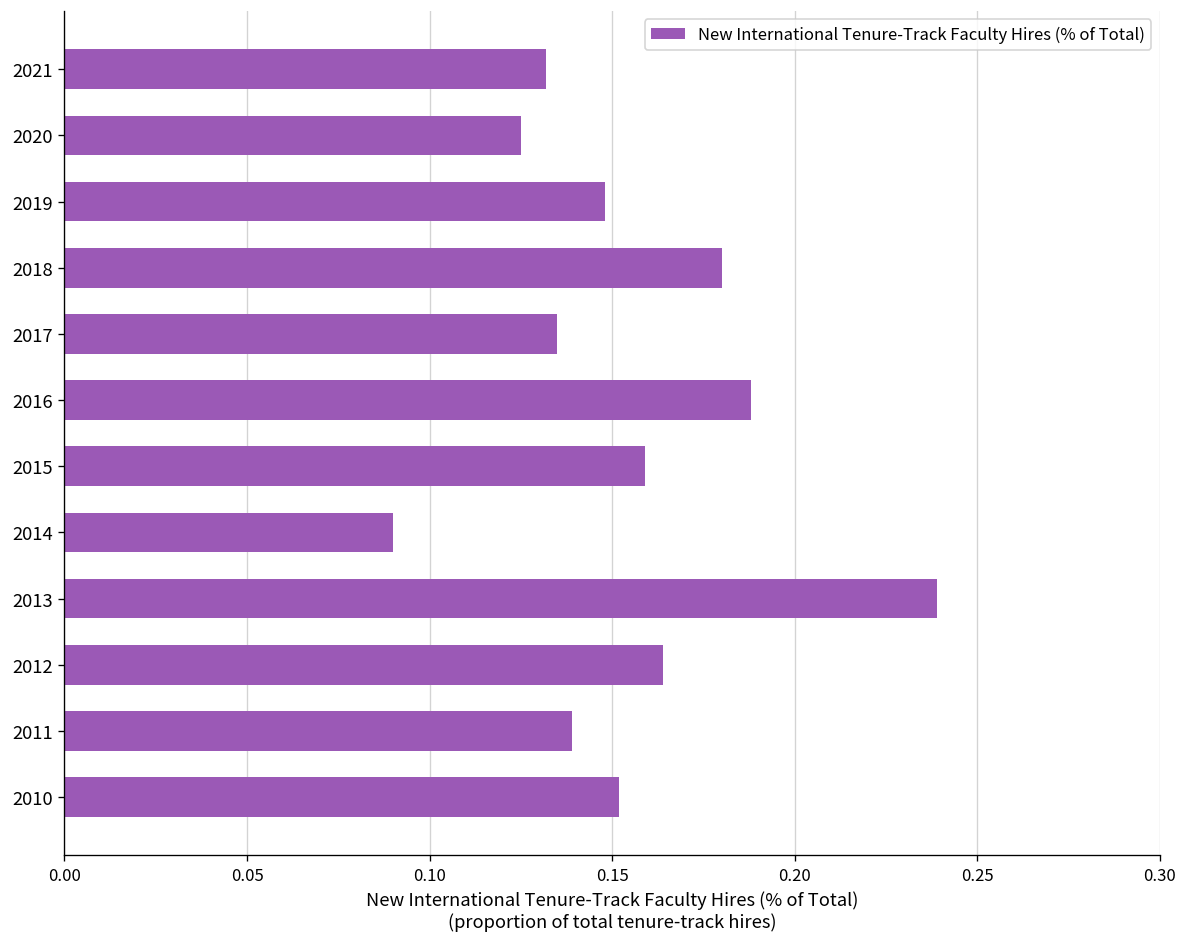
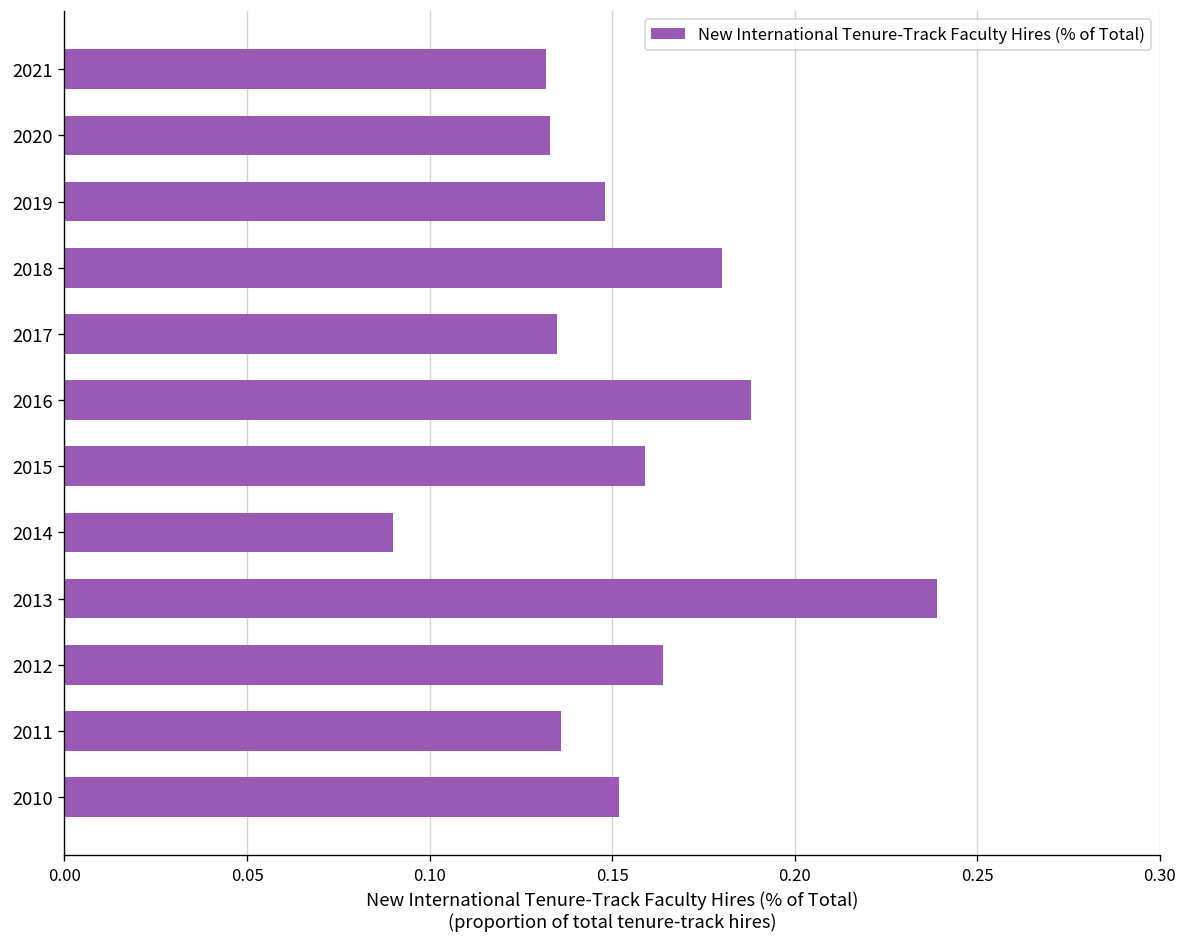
  {
    "2021": 0.132,
-   "2020": 0.125,
+   "2020": 0.133,
    "2019": 0.148,
    "2018": 0.180,
    "2017": 0.135,
    "2016": 0.188,
    "2015": 0.159,
    "2014": 0.090,
    "2013": 0.239,
    "2012": 0.164,
-   "2011": 0.139,
+   "2011": 0.136,
    "2010": 0.152
  }
